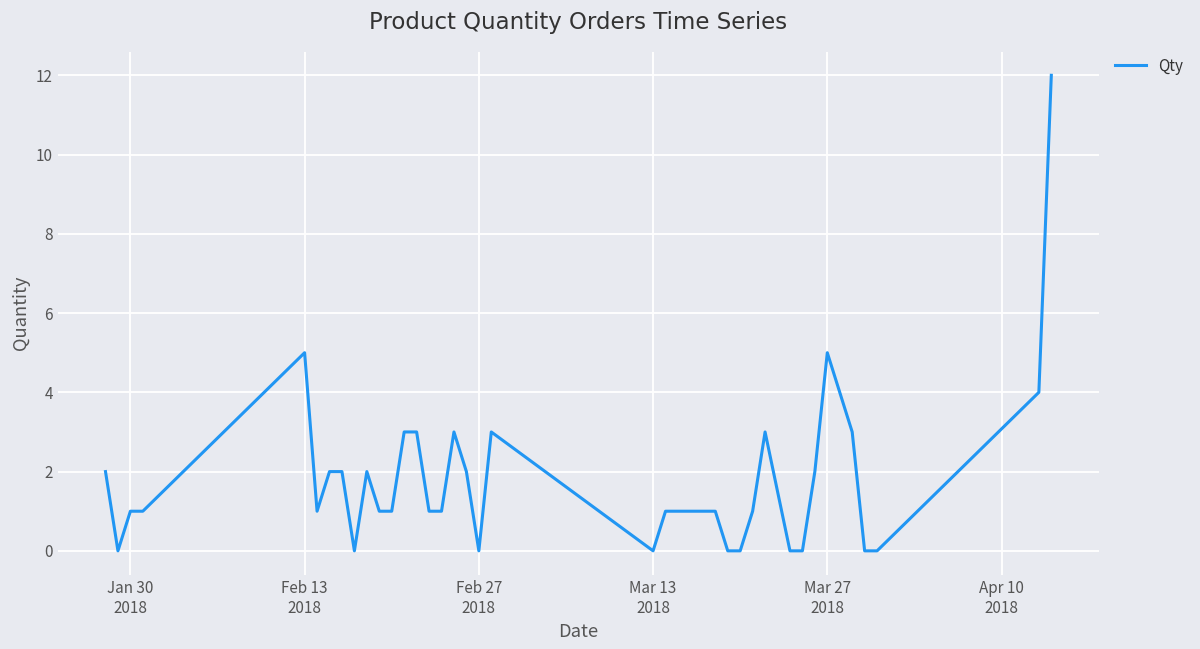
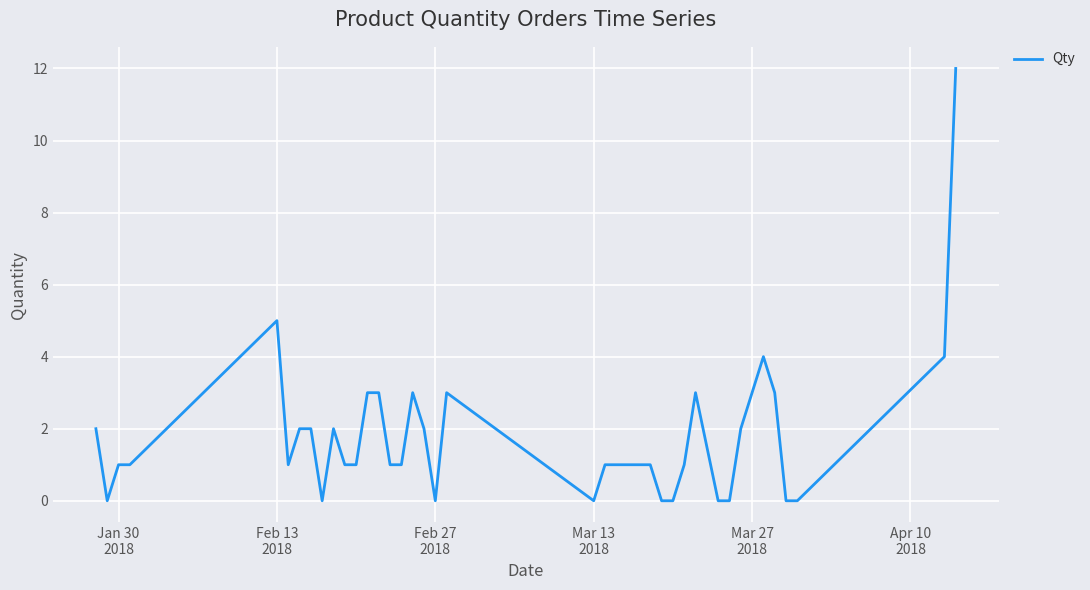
  {
    "Jan 30 2018": 1,
    "Feb 13 2018": 5,
    "Feb 27 2018": 0,
    "Mar 13 2018": 0,
-   "Mar 27 2018": 5
+   "Mar 27 2018": 3
  }
